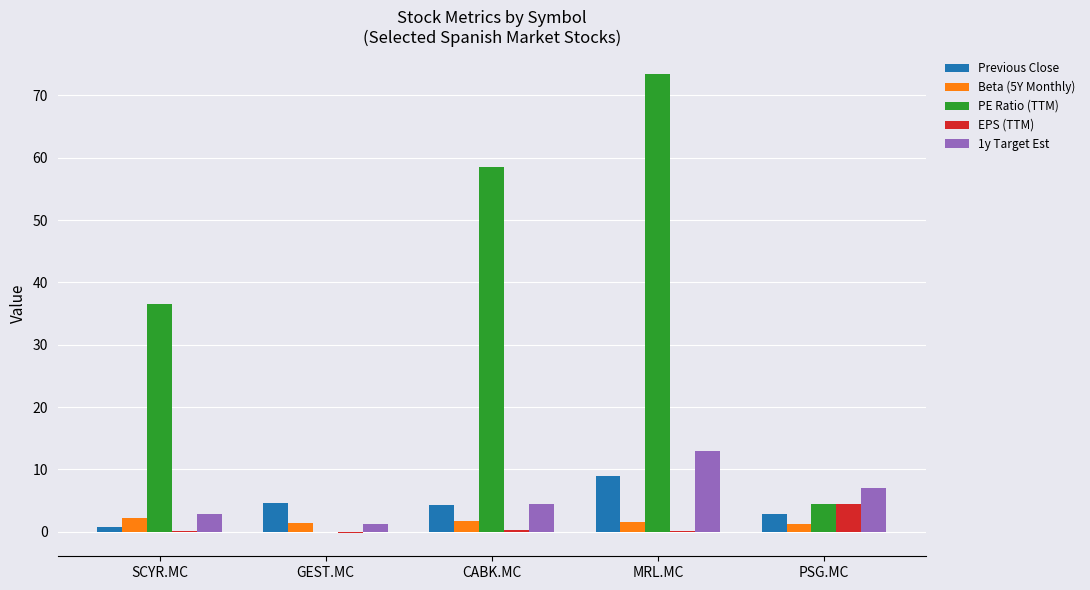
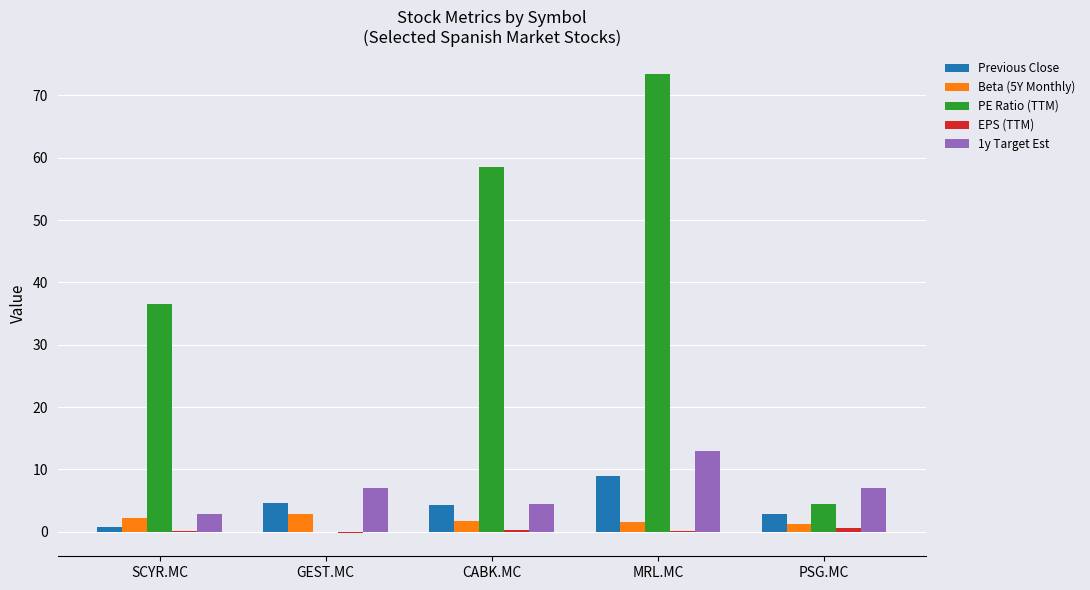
  {
    "Previous Close": {
      "SCYR.MC": 1,
      "GEST.MC": 5,
      "CABK.MC": 4,
      "MRL.MC": 9,
      "PSG.MC": 3
    },
    "Beta (5Y Monthly)": {
      "SCYR.MC": 2,
-     "GEST.MC": 1,
+     "GEST.MC": 3,
      "CABK.MC": 2,
      "MRL.MC": 2,
      "PSG.MC": 1
    },
    "PE Ratio (TTM)": {
      "SCYR.MC": 37,
      "GEST.MC": 0,
      "CABK.MC": 59,
      "MRL.MC": 73,
      "PSG.MC": 4
    },
    "EPS (TTM)": {
-     "PSG.MC": 4
+     "PSG.MC": 1
    },
    "1y Target Est": {
      "SCYR.MC": 3,
-     "GEST.MC": 1,
+     "GEST.MC": 7,
      "CABK.MC": 4,
      "MRL.MC": 13,
      "PSG.MC": 7
    }
  }
